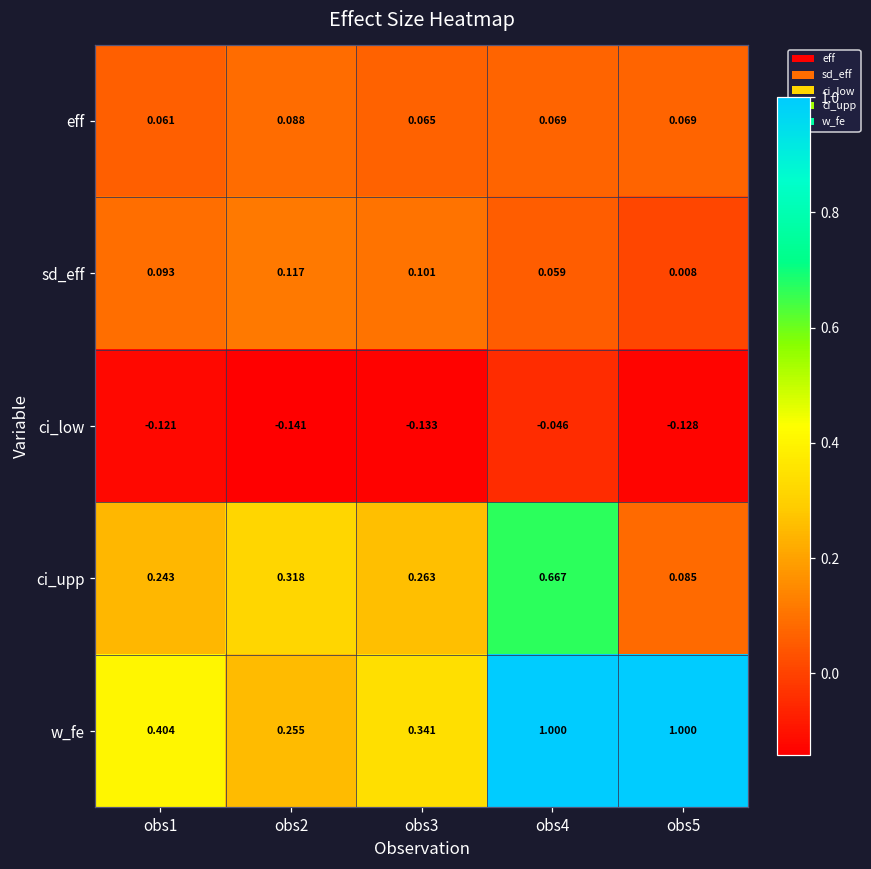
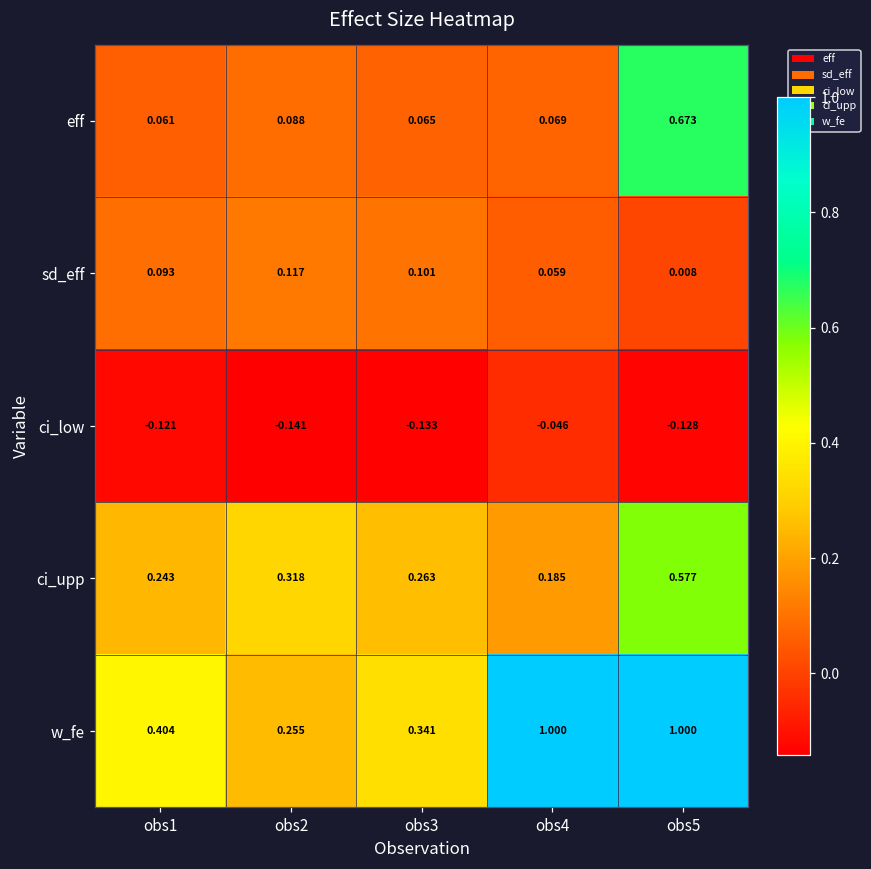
  {
    "eff": {
      "obs1": 0.061,
      "obs2": 0.088,
      "obs3": 0.065,
      "obs4": 0.069,
-     "obs5": 0.069
+     "obs5": 0.673
    },
    "sd_eff": {
      "obs1": 0.093,
      "obs2": 0.117,
      "obs3": 0.101,
      "obs4": 0.059,
      "obs5": 0.008
    },
    "ci_low": {
      "obs1": -0.121,
      "obs2": -0.141,
      "obs3": -0.133,
      "obs4": -0.046,
      "obs5": -0.128
    },
    "ci_upp": {
      "obs1": 0.243,
      "obs2": 0.318,
      "obs3": 0.263,
-     "obs4": 0.667,
-     "obs5": 0.085
+     "obs4": 0.185,
+     "obs5": 0.577
    },
    "w_fe": {
      "obs1": 0.404,
      "obs2": 0.255,
      "obs3": 0.341,
      "obs4": 1.000,
      "obs5": 1.000
    }
  }
